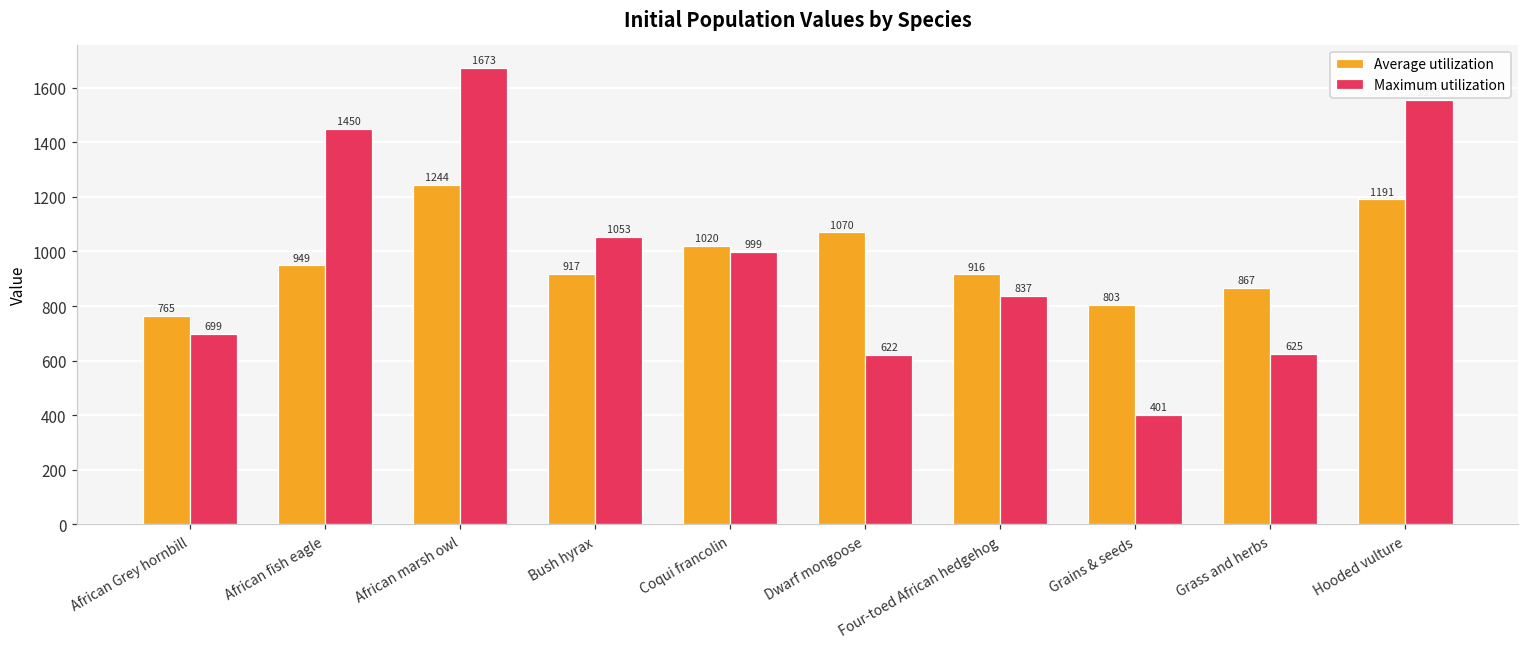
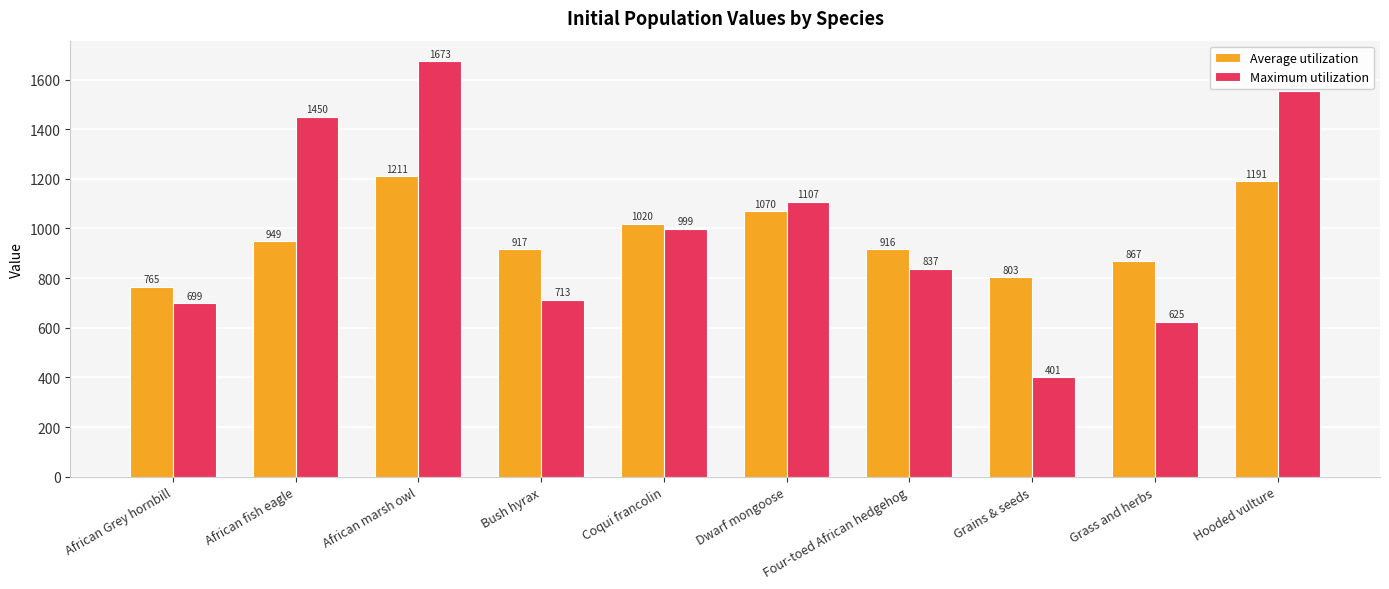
  {
    "Average utilization": {
      "African Grey hornbill": 765,
      "African fish eagle": 949,
-     "African marsh owl": 1244,
+     "African marsh owl": 1211,
      "Bush hyrax": 917,
      "Coqui francolin": 1020,
      "Dwarf mongoose": 1070,
      "Four-toed African hedgehog": 916,
      "Grains & seeds": 803,
      "Grass and herbs": 867,
      "Hooded vulture": 1191
    },
    "Maximum utilization": {
      "African Grey hornbill": 699,
      "African fish eagle": 1450,
      "African marsh owl": 1673,
-     "Bush hyrax": 1053,
+     "Bush hyrax": 713,
      "Coqui francolin": 999,
-     "Dwarf mongoose": 622,
+     "Dwarf mongoose": 1107,
      "Four-toed African hedgehog": 837,
      "Grains & seeds": 401,
      "Grass and herbs": 625
    }
  }
